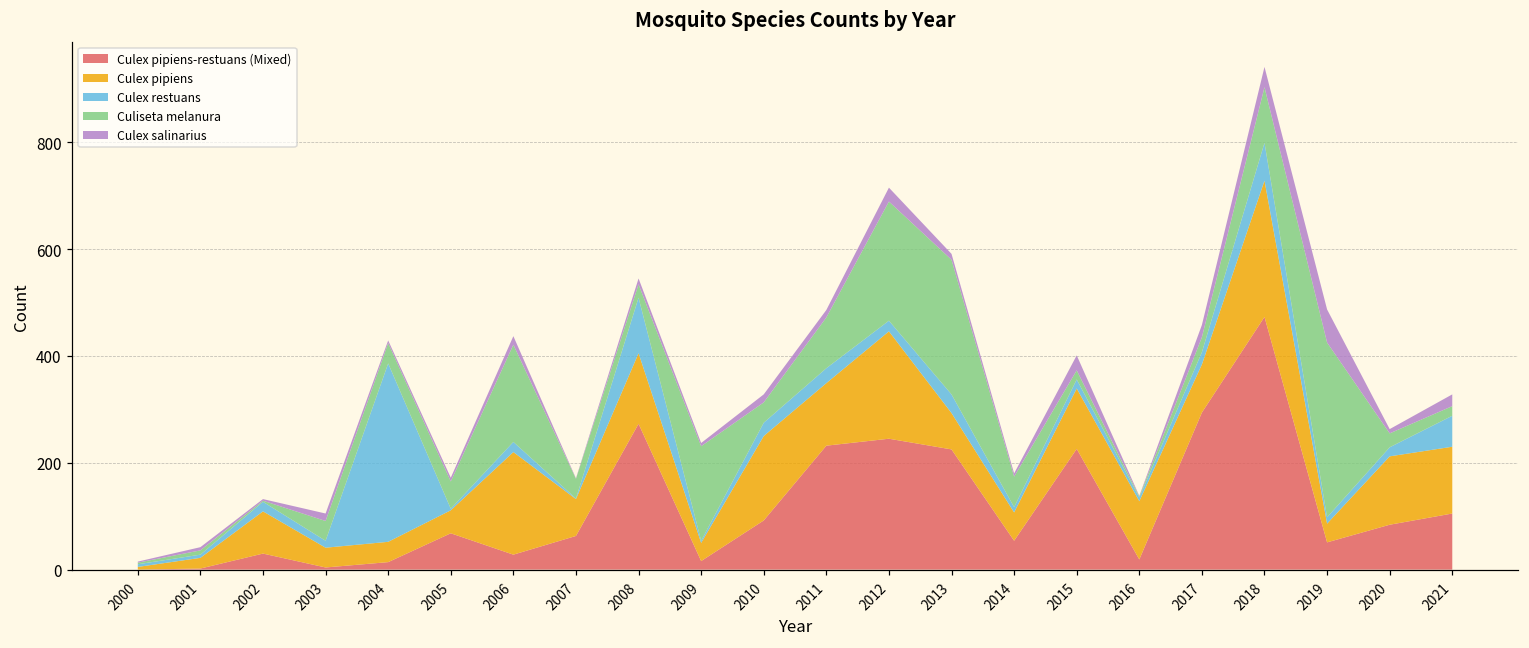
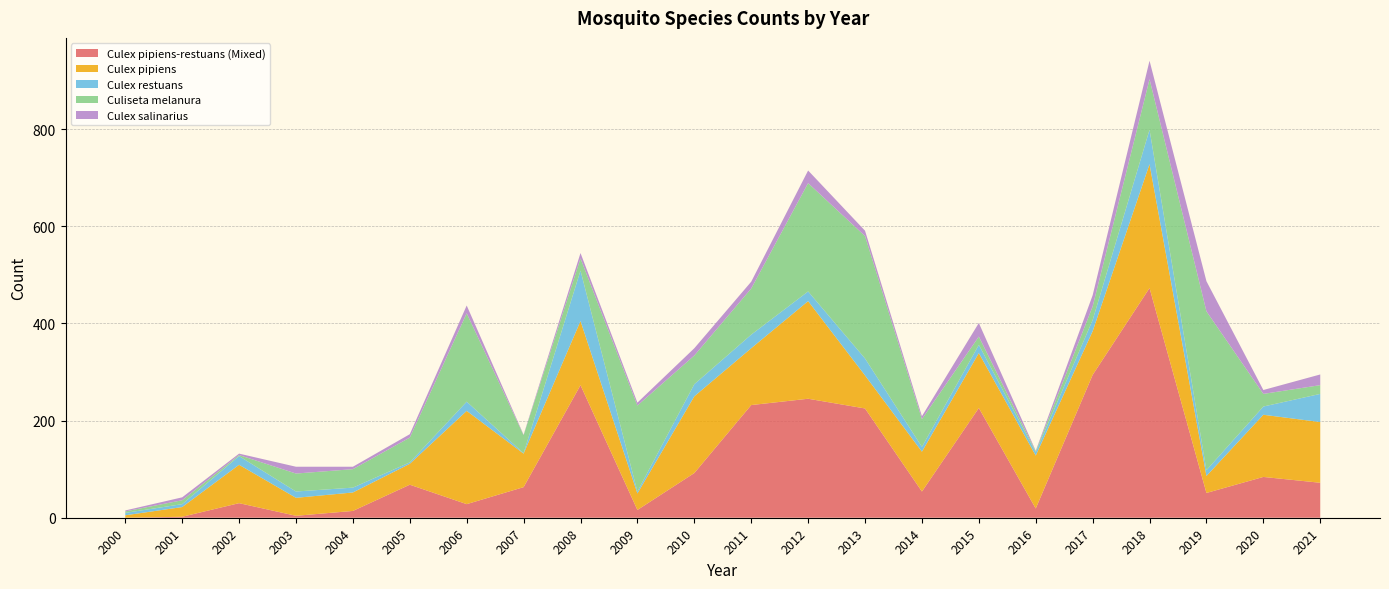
  {
    "Culex pipiens-restuans (Mixed)": {
      "2002": 30,
      "2004": 10,
      "2005": 70,
      "2006": 30,
      "2007": 60,
      "2008": 270,
      "2009": 20,
      "2010": 90,
      "2011": 230,
      "2012": 250,
      "2013": 230,
      "2014": 50,
      "2015": 230,
      "2016": 20,
      "2017": 290,
      "2018": 470,
      "2019": 50,
      "2020": 80,
-     "2021": 110
+     "2021": 70
    },
    "Culex pipiens": {
      "2001": 20,
      "2002": 80,
      "2003": 40,
      "2004": 40,
      "2006": 190,
      "2008": 130,
      "2010": 160,
      "2011": 120,
      "2012": 200,
      "2013": 70,
-     "2014": 50,
+     "2014": 80,
      "2015": 110,
      "2016": 110,
      "2017": 90,
      "2018": 260,
      "2019": 40,
      "2020": 130,
      "2021": 130
    },
    "Culex restuans": {
      "2001": 10,
      "2003": 10,
-     "2004": 330,
+     "2004": 10,
      "2006": 20,
      "2008": 100,
      "2010": 30,
      "2011": 30,
      "2012": 20,
      "2013": 40,
      "2014": 10,
      "2015": 20,
      "2017": 20,
      "2018": 70,
      "2019": 10,
      "2020": 20,
      "2021": 60
    },
    "Culiseta melanura": {
      "2001": 10,
      "2003": 40,
      "2005": 50,
      "2006": 180,
      "2008": 30,
      "2009": 180,
-     "2010": 40,
+     "2010": 60,
      "2011": 100,
      "2012": 220,
      "2013": 250,
      "2014": 60,
      "2015": 20,
      "2017": 30,
      "2018": 100,
      "2019": 330,
      "2020": 30,
      "2021": 20
    },
    "Culex salinarius": {
      "2001": 10,
      "2003": 10,
      "2005": 10,
      "2006": 20,
      "2008": 10,
      "2009": 10,
      "2010": 20,
      "2011": 10,
      "2012": 30,
      "2013": 10,
      "2014": 10,
      "2015": 30,
      "2017": 20,
      "2018": 40,
      "2019": 60,
      "2020": 10,
      "2021": 20
    }
  }
